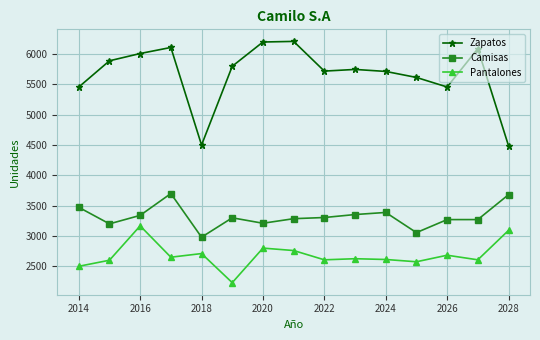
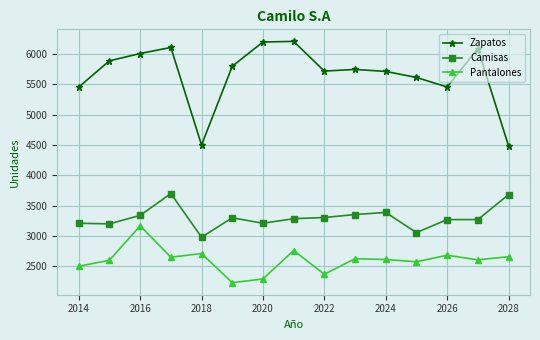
  {
    "Zapatos": {
      "2014": 5500,
      "2016": 6000,
      "2018": 4500,
      "2020": 6200,
      "2022": 5700,
      "2024": 5700,
      "2026": 5500,
      "2028": 4500
    },
    "Camisas": {
-     "2014": 3500,
+     "2014": 3200,
      "2016": 3300,
      "2018": 3000,
      "2020": 3200,
      "2022": 3300,
      "2024": 3400,
      "2026": 3300,
      "2028": 3700
    },
    "Pantalones": {
      "2014": 2500,
      "2016": 3200,
      "2018": 2700,
-     "2020": 2800,
-     "2022": 2600,
+     "2020": 2300,
+     "2022": 2400,
      "2024": 2600,
      "2026": 2700,
-     "2028": 3100
+     "2028": 2700
    }
  }
